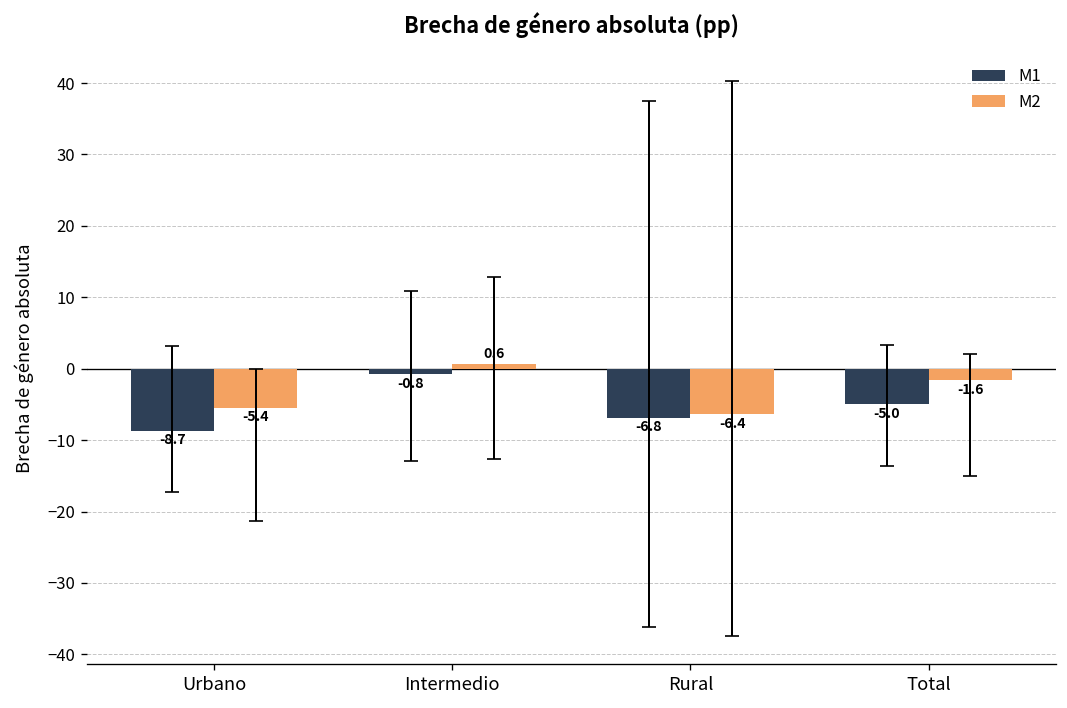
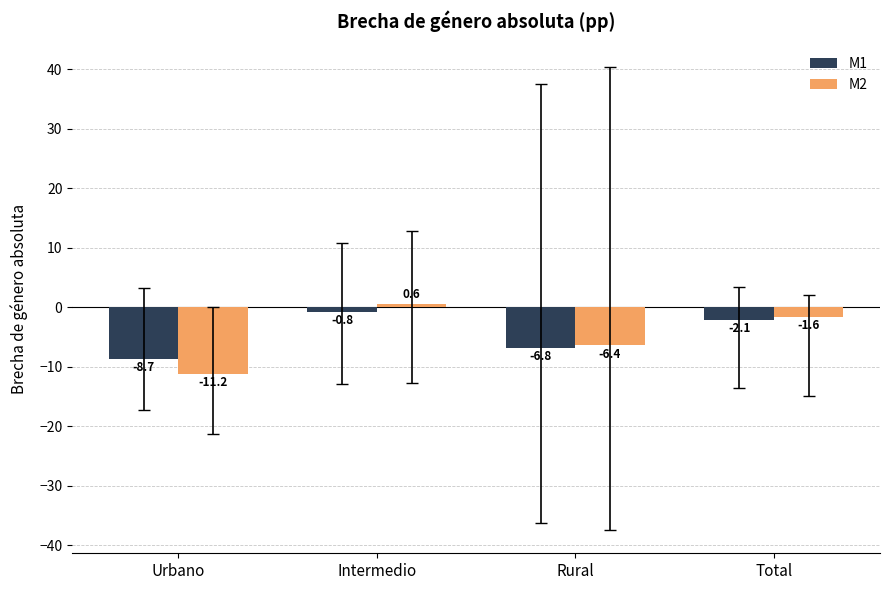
  {
    "M1": {
      "Urbano": -8.7,
      "Intermedio": -0.8,
      "Rural": -6.8,
-     "Total": -5.0
+     "Total": -2.1
    },
    "M2": {
-     "Urbano": -5.4,
+     "Urbano": -11.2,
      "Intermedio": 0.6,
      "Rural": -6.4,
      "Total": -1.6
    }
  }
